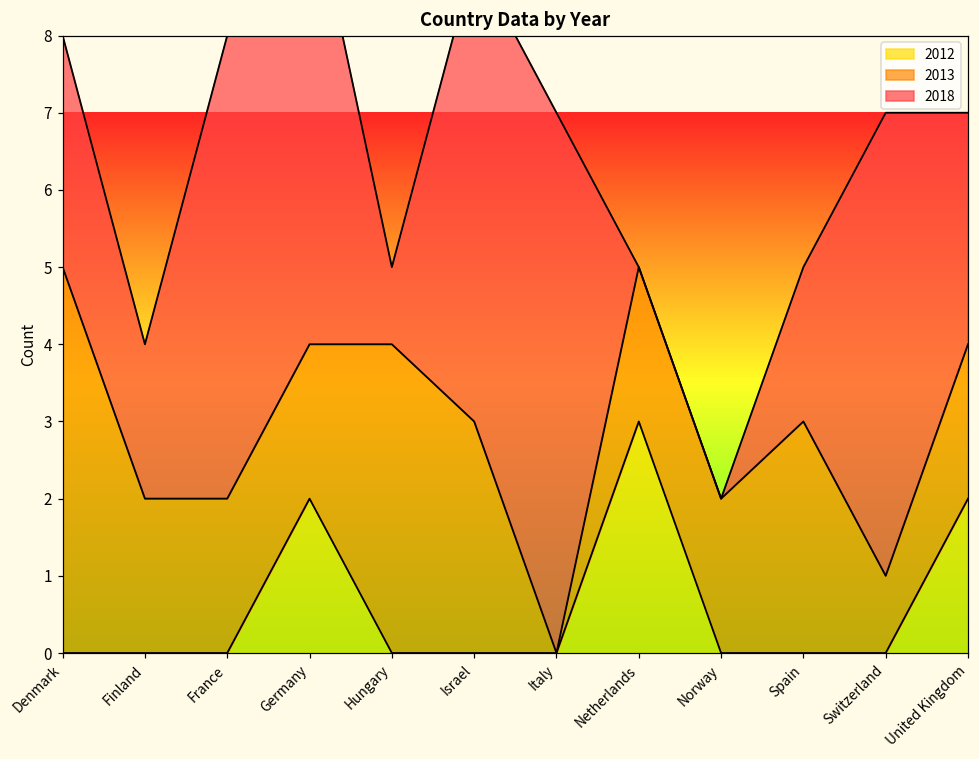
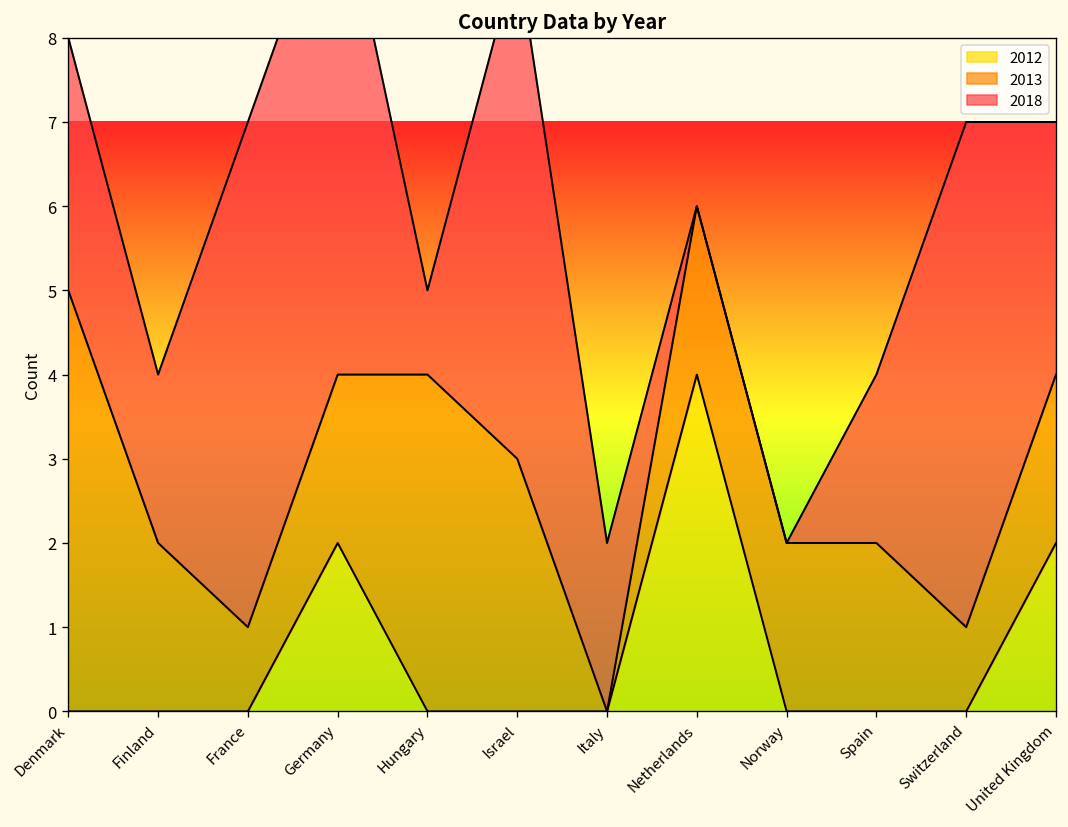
  {
    "2012": {
      "Denmark": 0,
      "Finland": 0,
      "France": 0,
      "Germany": 2,
      "Hungary": 0,
      "Israel": 0,
-     "Netherlands": 3,
+     "Netherlands": 4,
      "Norway": 0,
      "Spain": 0,
      "Switzerland": 0,
      "United Kingdom": 2
    },
    "2013": {
      "Denmark": 5,
      "Finland": 2,
-     "France": 2,
+     "France": 1,
      "Germany": 4,
      "Hungary": 4,
      "Israel": 3,
-     "Spain": 3,
+     "Spain": 2,
      "Switzerland": 1,
      "United Kingdom": 4
    },
    "2018": {
      "Denmark": 3,
      "Finland": 2,
      "France": 6,
      "Hungary": 1,
-     "Italy": 7,
+     "Italy": 2,
      "Spain": 2,
      "Switzerland": 6,
      "United Kingdom": 3
    }
  }
